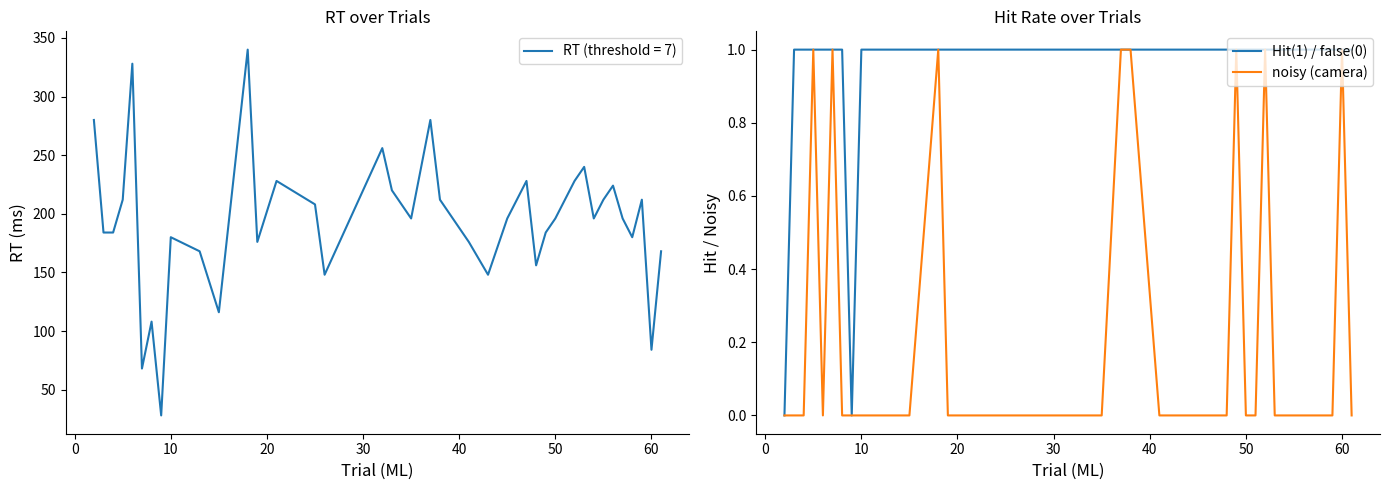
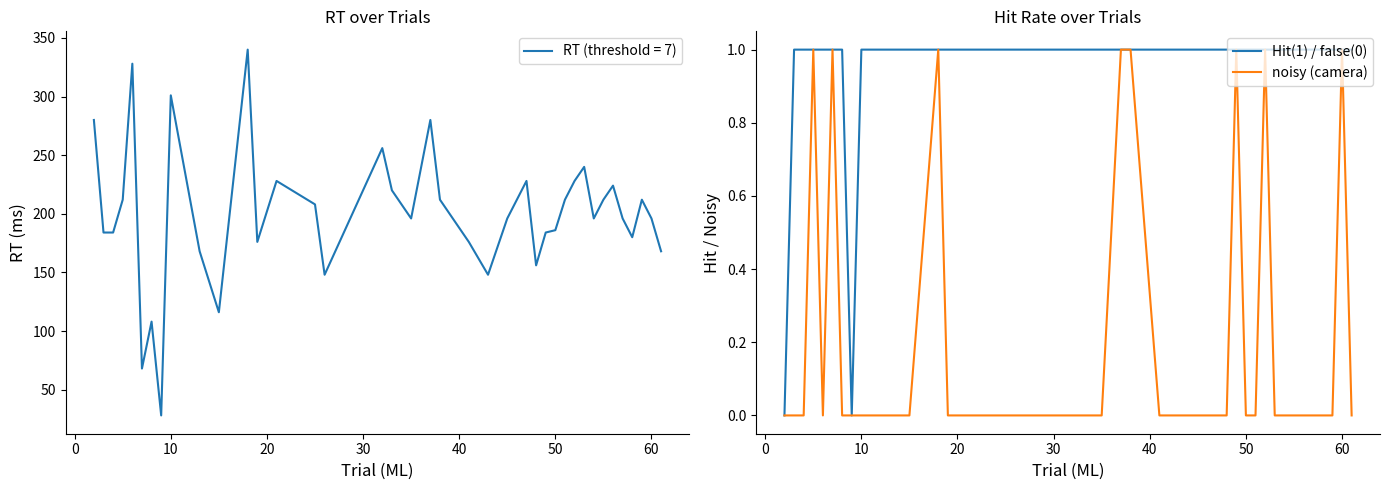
  {
    "RT over Trials": {
-     "10": 180,
-     "50": 196,
-     "60": 84
+     "10": 301,
+     "50": 186,
+     "60": 196
    },
    "Hit Rate over Trials": {
      "Hit(1) / false(0)": {
        "10": 1.00
      },
      "noisy (camera)": {
        "10": 0.00,
        "50": 0.00
      }
    }
  }
